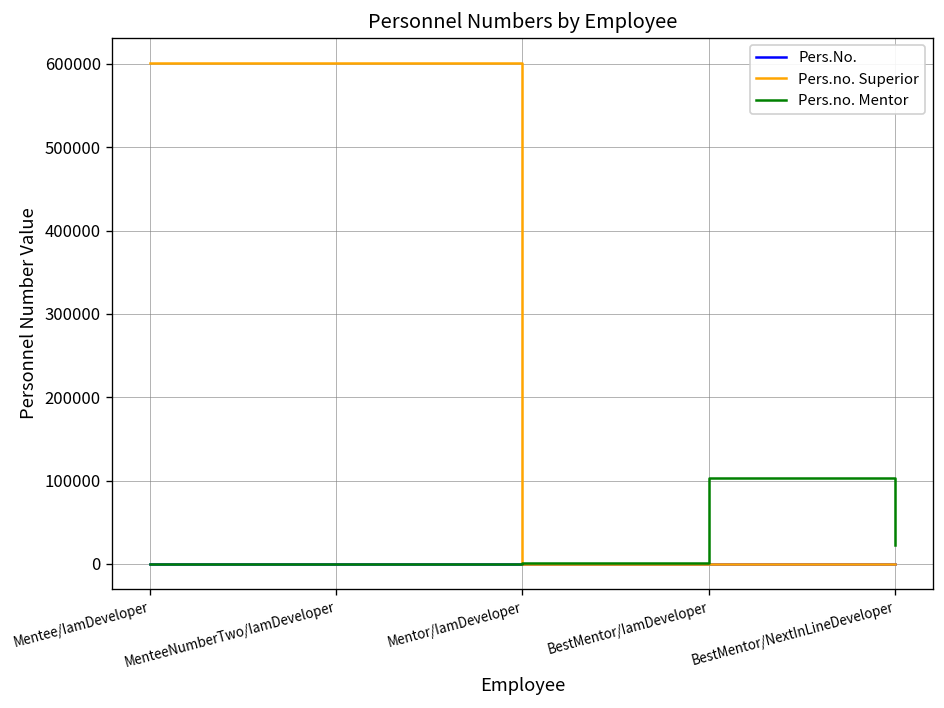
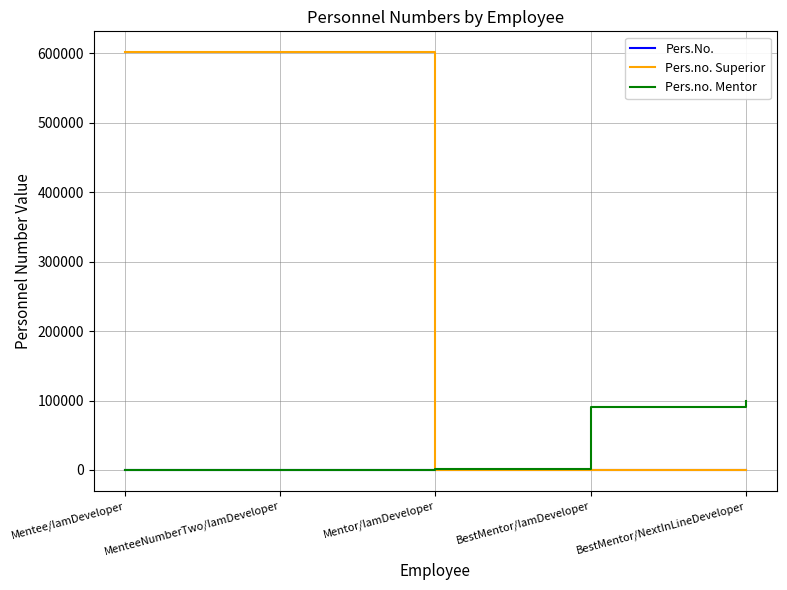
  {
    "Pers.no. Superior": {
      "Mentee/IamDeveloper": 600000,
      "MenteeNumberTwo/IamDeveloper": 600000
    },
    "Pers.no. Mentor": {
-     "BestMentor/IamDeveloper": 100000,
-     "BestMentor/NextInLineDeveloper": 20000
+     "BestMentor/IamDeveloper": 90000,
+     "BestMentor/NextInLineDeveloper": 100000
    }
  }
